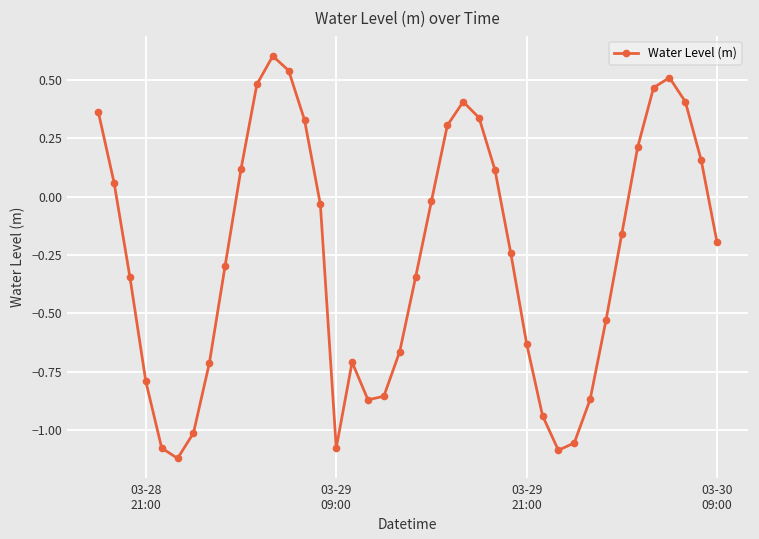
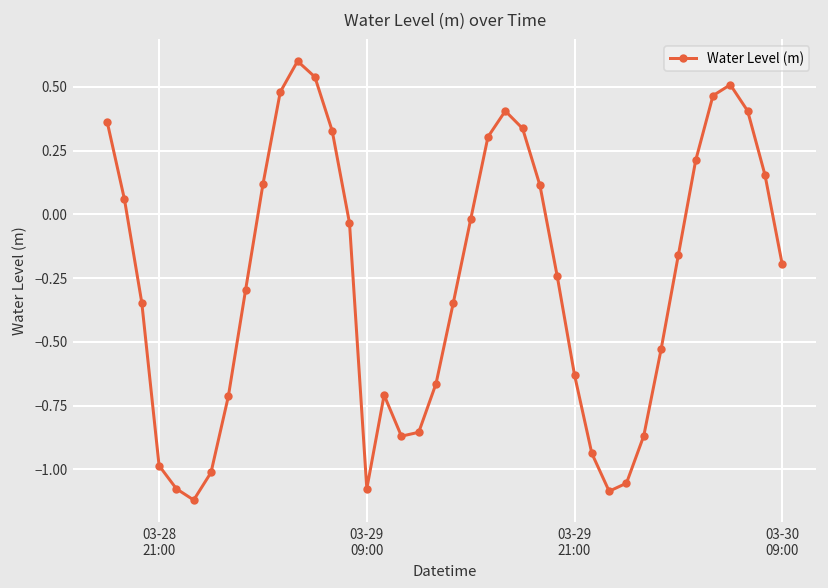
  {
-   "03-28 21:00": -0.79,
+   "03-28 21:00": -0.98,
    "03-29 09:00": -1.08,
    "03-29 21:00": -0.63,
    "03-30 09:00": -0.20
  }
